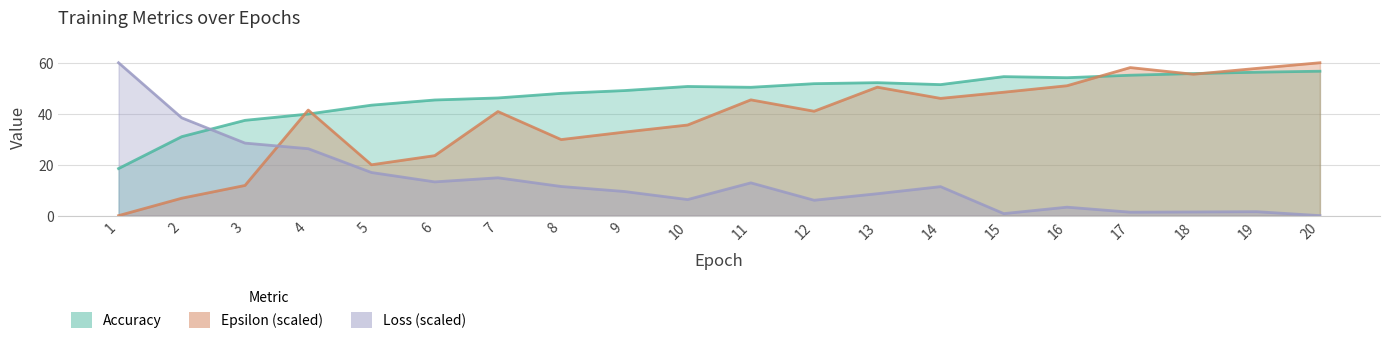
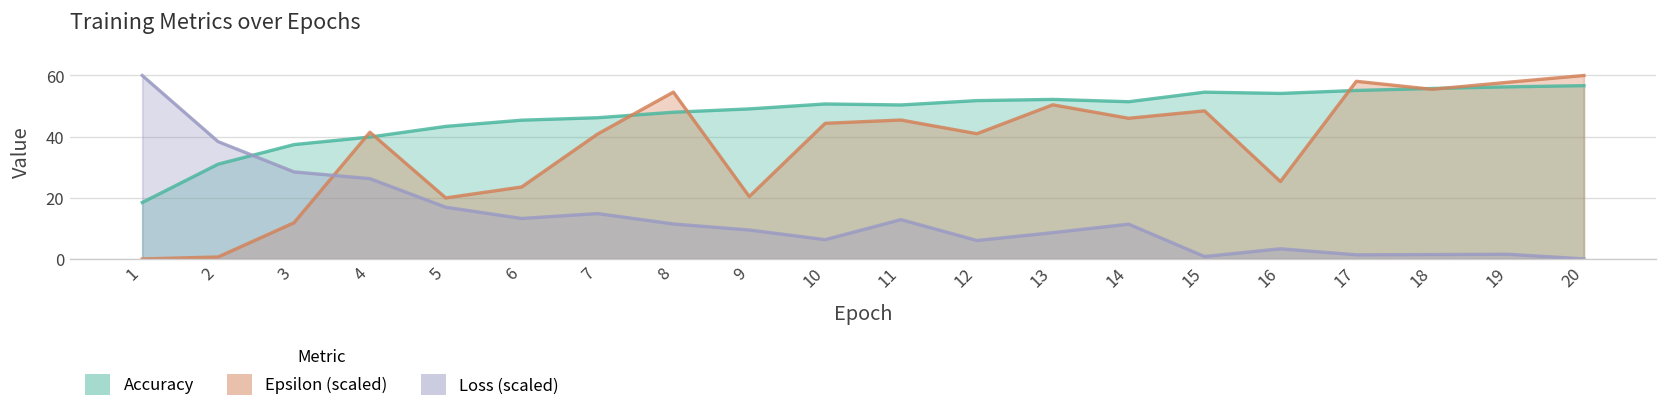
  {
    "Epsilon (scaled)": {
      "1": 0,
-     "2": 7,
+     "2": 1,
      "3": 12,
      "4": 41,
      "5": 20,
      "6": 24,
      "7": 41,
-     "8": 30,
-     "9": 33,
-     "10": 36,
+     "8": 55,
+     "9": 20,
+     "10": 44,
      "11": 45,
      "12": 41,
      "13": 50,
      "14": 46,
      "15": 48,
-     "16": 51,
+     "16": 25,
      "17": 58,
      "19": 58,
      "20": 60
    }
  }
